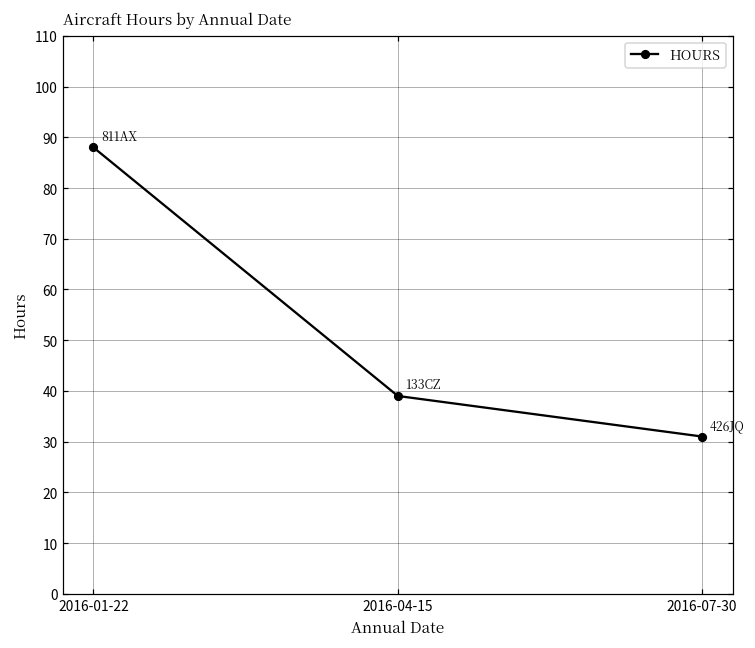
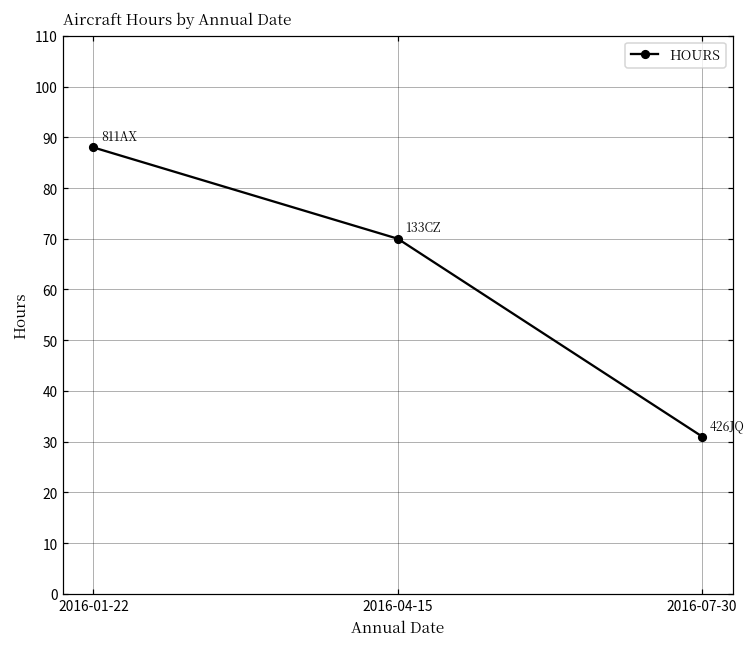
  {
-   "2016-04-15": 39
+   "2016-04-15": 70
  }
